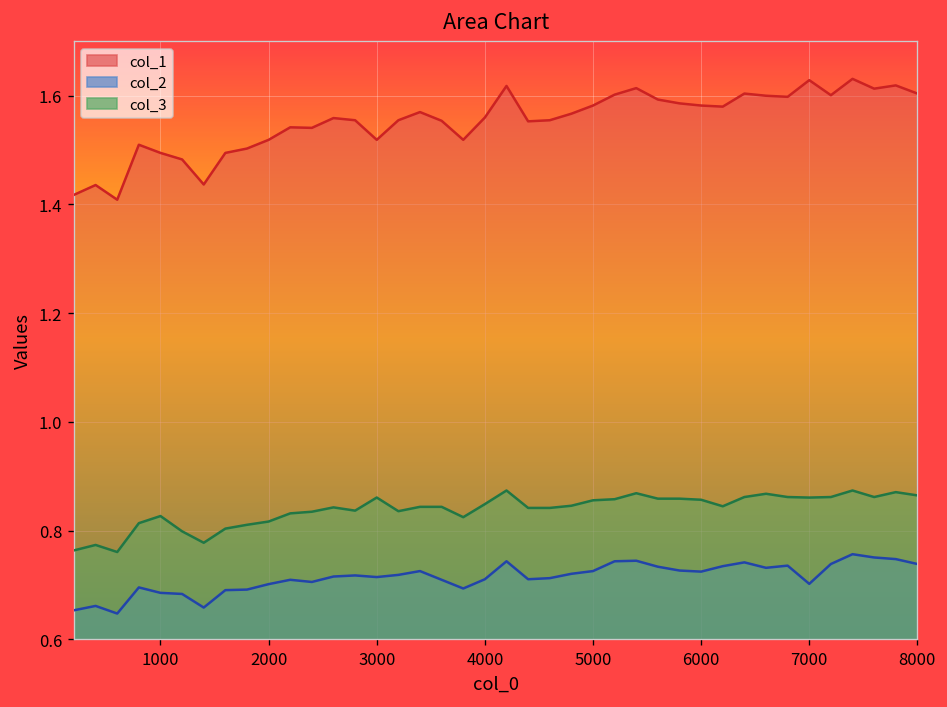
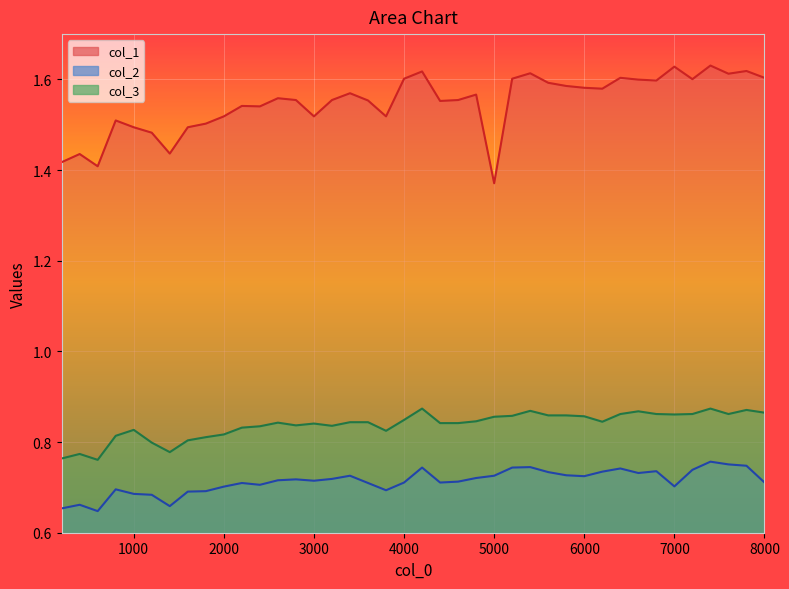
  {
    "col_1": {
      "1000": 1.49,
      "2000": 1.52,
      "3000": 1.52,
-     "4000": 1.56,
-     "5000": 1.58,
+     "4000": 1.60,
+     "5000": 1.37,
      "6000": 1.58,
      "7000": 1.63,
      "8000": 1.60
    },
    "col_2": {
      "1000": 0.69,
      "2000": 0.70,
      "3000": 0.71,
      "4000": 0.71,
      "5000": 0.73,
      "6000": 0.72,
      "7000": 0.70,
-     "8000": 0.74
+     "8000": 0.71
    },
    "col_3": {
      "1000": 0.83,
      "2000": 0.82,
-     "3000": 0.86,
+     "3000": 0.84,
      "4000": 0.85,
      "5000": 0.86,
      "6000": 0.86,
      "7000": 0.86,
      "8000": 0.86
    }
  }
